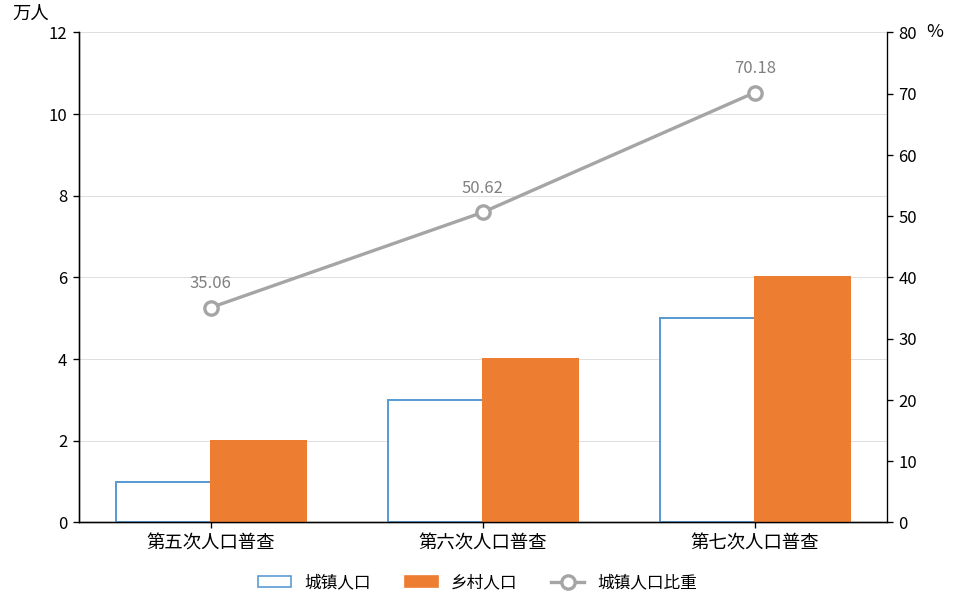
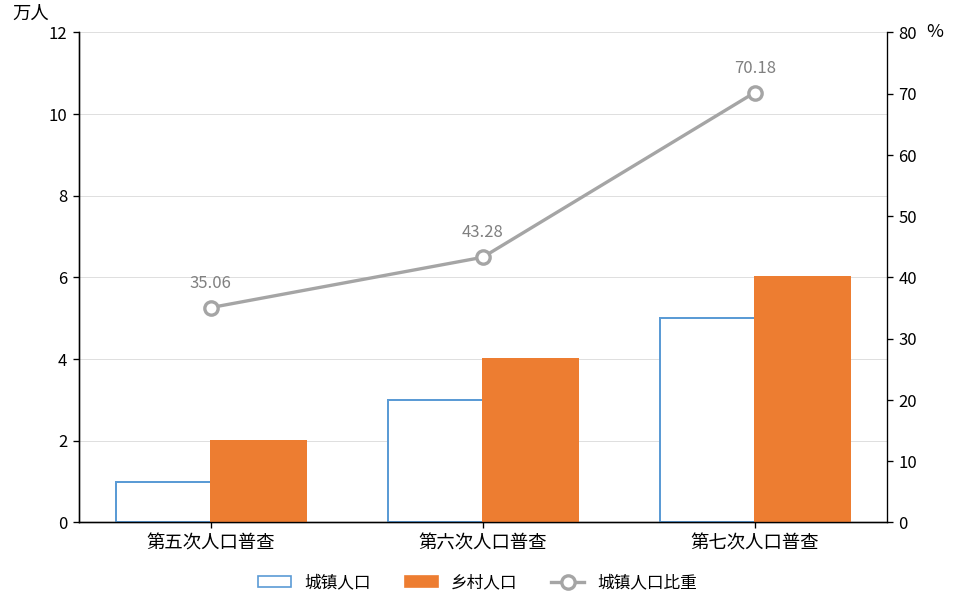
  {
    "城镇人口比重": {
      "第五次人口普查": 35.06,
-     "第六次人口普查": 50.62,
+     "第六次人口普查": 43.28,
      "第七次人口普查": 70.18
    }
  }
